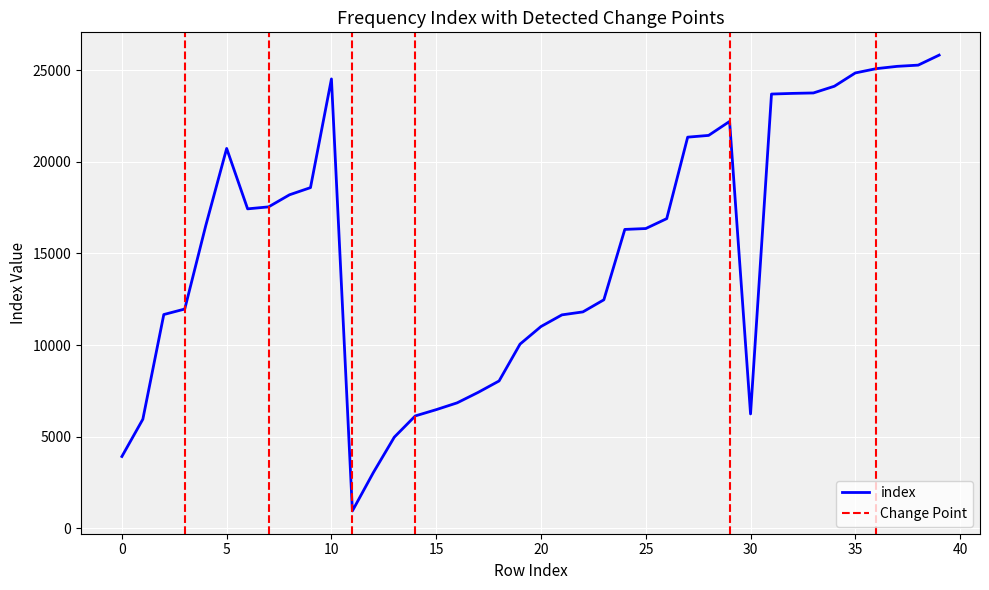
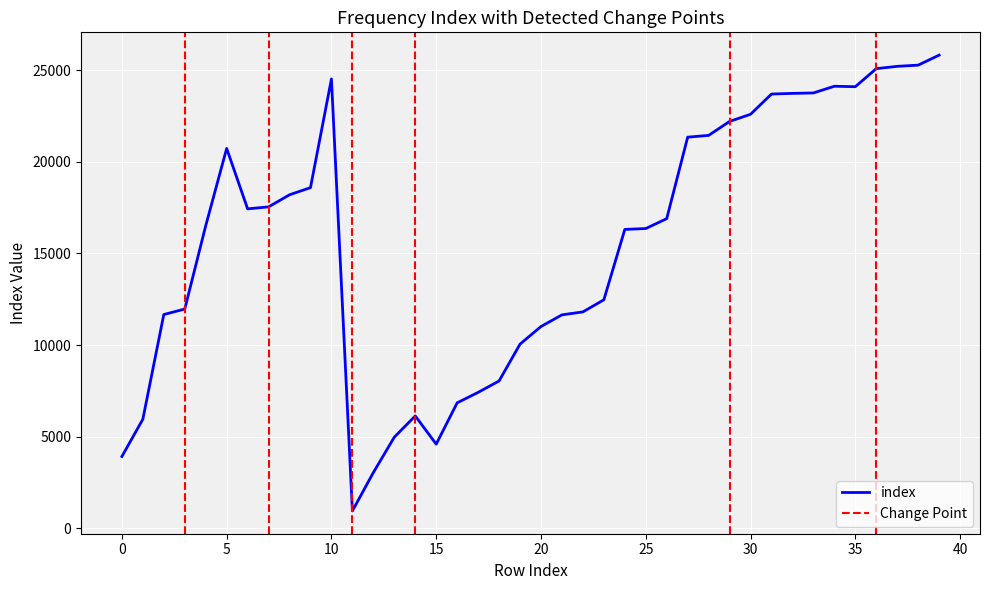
  {
    "0": 3900,
    "5": 20700,
    "10": 24500,
-   "15": 6500,
+   "15": 4600,
    "20": 11000,
    "25": 16400,
-   "30": 6200,
-   "35": 24800
+   "30": 22600,
+   "35": 24100
  }
